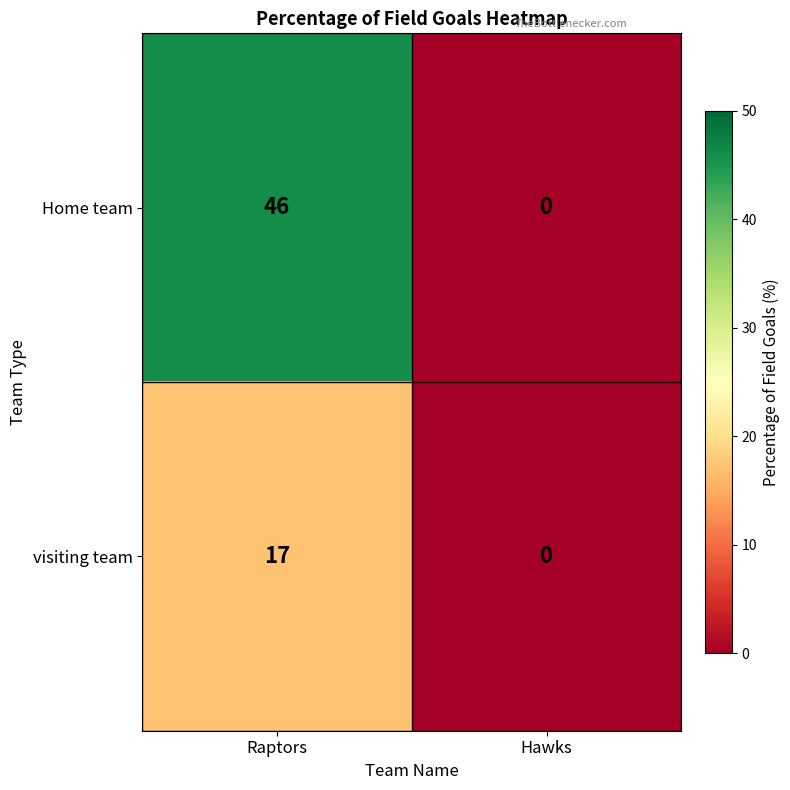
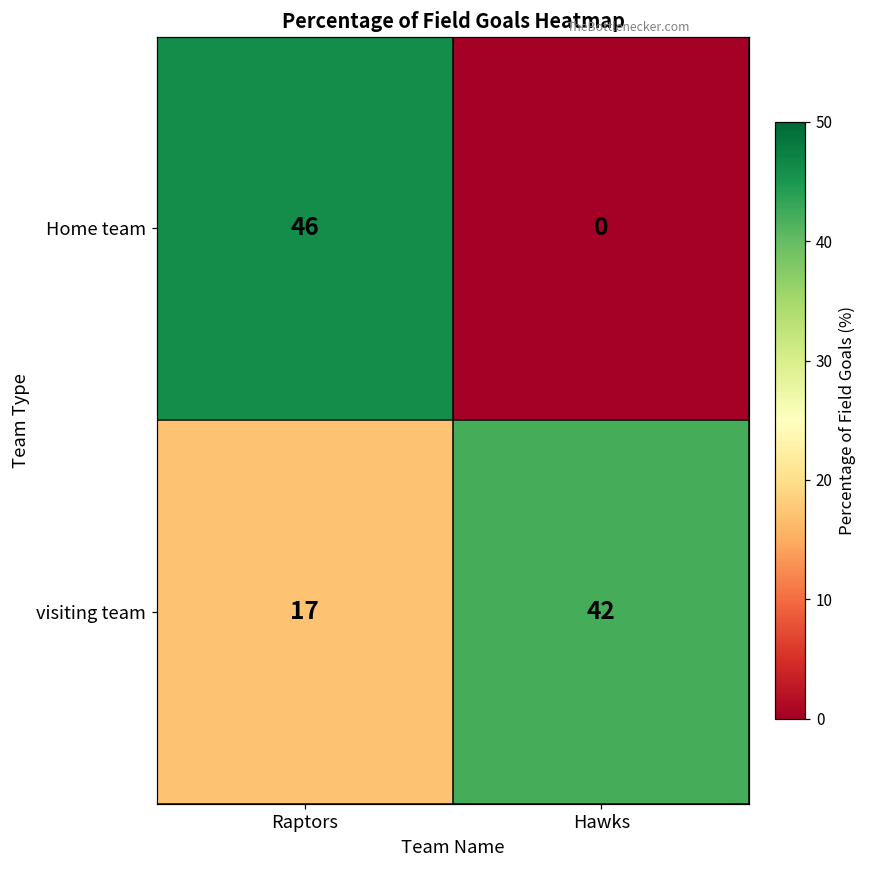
  {
    "Home team": {
      "Raptors": 46,
      "Hawks": 0
    },
    "visiting team": {
      "Raptors": 17,
-     "Hawks": 0
+     "Hawks": 42
    }
  }
